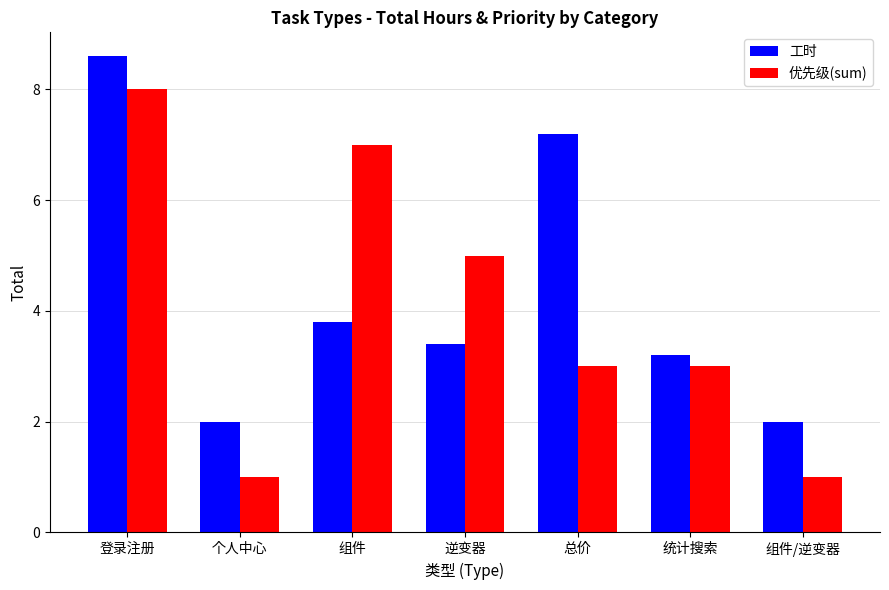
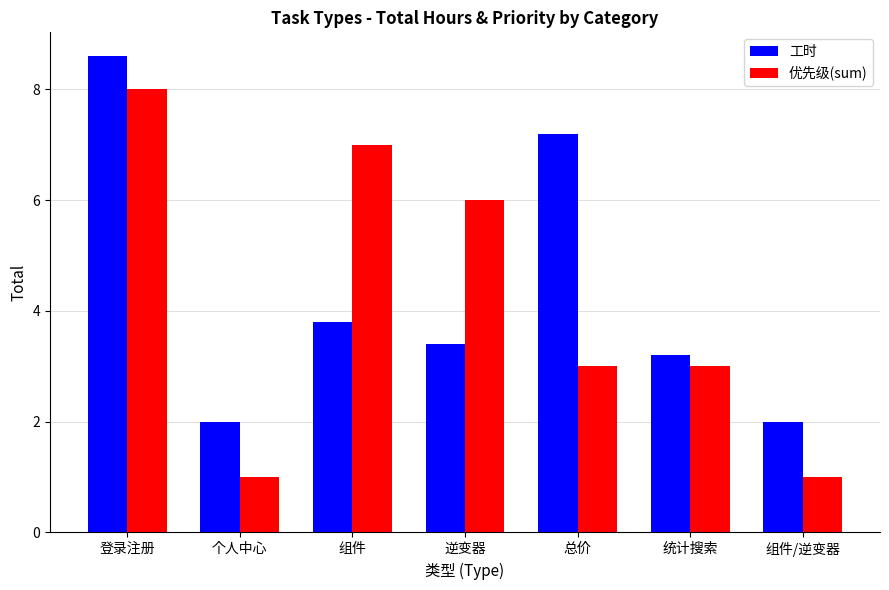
  {
    "工时": {
      "登录注册": 8.6,
      "个人中心": 2,
      "组件": 3.8,
      "逆变器": 3.4,
      "总价": 7.2,
      "统计搜索": 3.2,
      "组件/逆变器": 2
    },
    "优先级(sum)": {
      "登录注册": 8,
      "个人中心": 1,
      "组件": 7,
-     "逆变器": 5,
+     "逆变器": 6,
      "总价": 3,
      "统计搜索": 3,
      "组件/逆变器": 1
    }
  }
